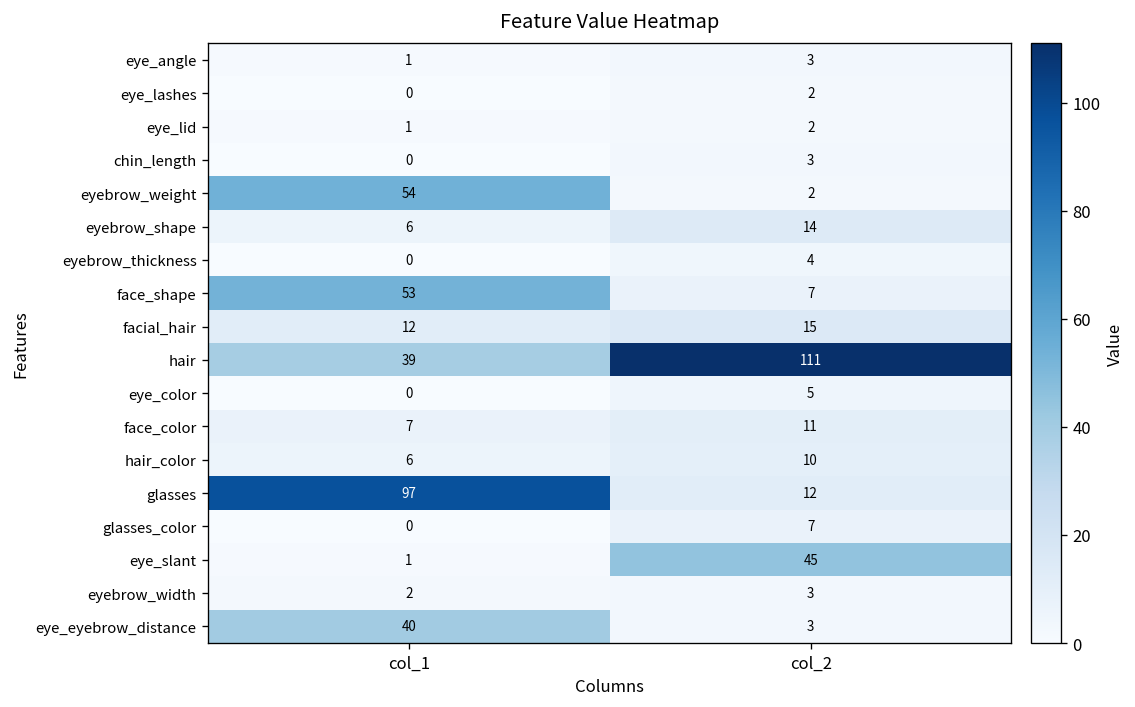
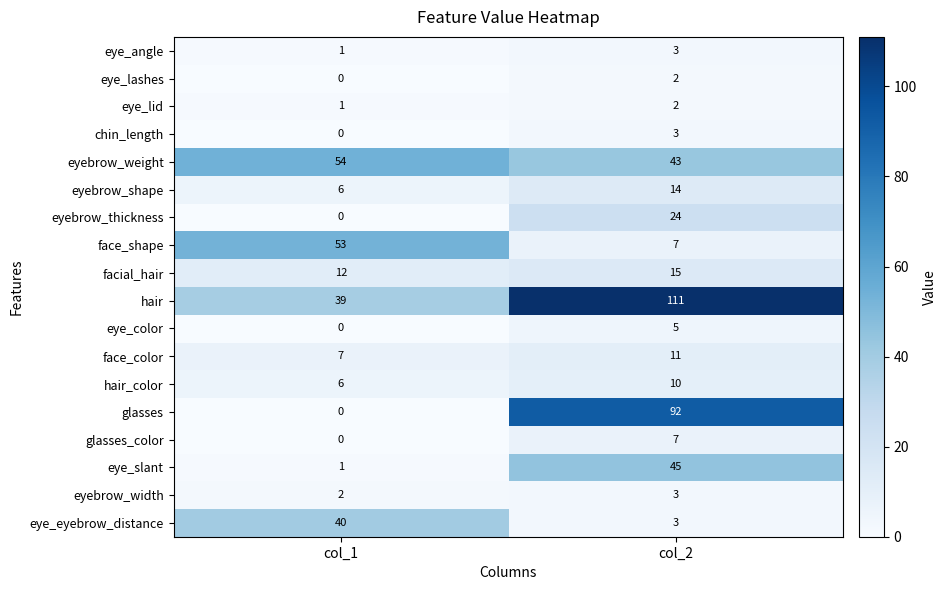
  {
    "eye_angle": {
      "col_1": 1,
      "col_2": 3
    },
    "eye_lashes": {
      "col_1": 0,
      "col_2": 2
    },
    "eye_lid": {
      "col_1": 1,
      "col_2": 2
    },
    "chin_length": {
      "col_1": 0,
      "col_2": 3
    },
    "eyebrow_weight": {
      "col_1": 54,
-     "col_2": 2
+     "col_2": 43
    },
    "eyebrow_shape": {
      "col_1": 6,
      "col_2": 14
    },
    "eyebrow_thickness": {
      "col_1": 0,
-     "col_2": 4
+     "col_2": 24
    },
    "face_shape": {
      "col_1": 53,
      "col_2": 7
    },
    "facial_hair": {
      "col_1": 12,
      "col_2": 15
    },
    "hair": {
      "col_1": 39,
      "col_2": 111
    },
    "eye_color": {
      "col_1": 0,
      "col_2": 5
    },
    "face_color": {
      "col_1": 7,
      "col_2": 11
    },
    "hair_color": {
      "col_1": 6,
      "col_2": 10
    },
    "glasses": {
-     "col_1": 97,
-     "col_2": 12
+     "col_1": 0,
+     "col_2": 92
    },
    "glasses_color": {
      "col_1": 0,
      "col_2": 7
    },
    "eye_slant": {
      "col_1": 1,
      "col_2": 45
    },
    "eyebrow_width": {
      "col_1": 2,
      "col_2": 3
    },
    "eye_eyebrow_distance": {
      "col_1": 40,
      "col_2": 3
    }
  }
